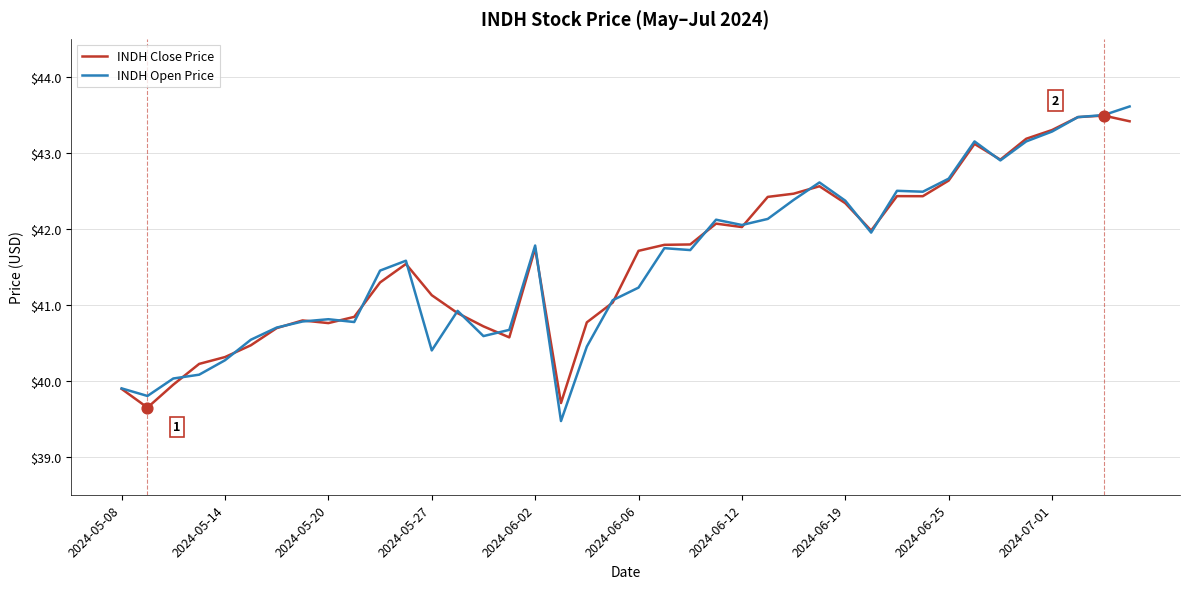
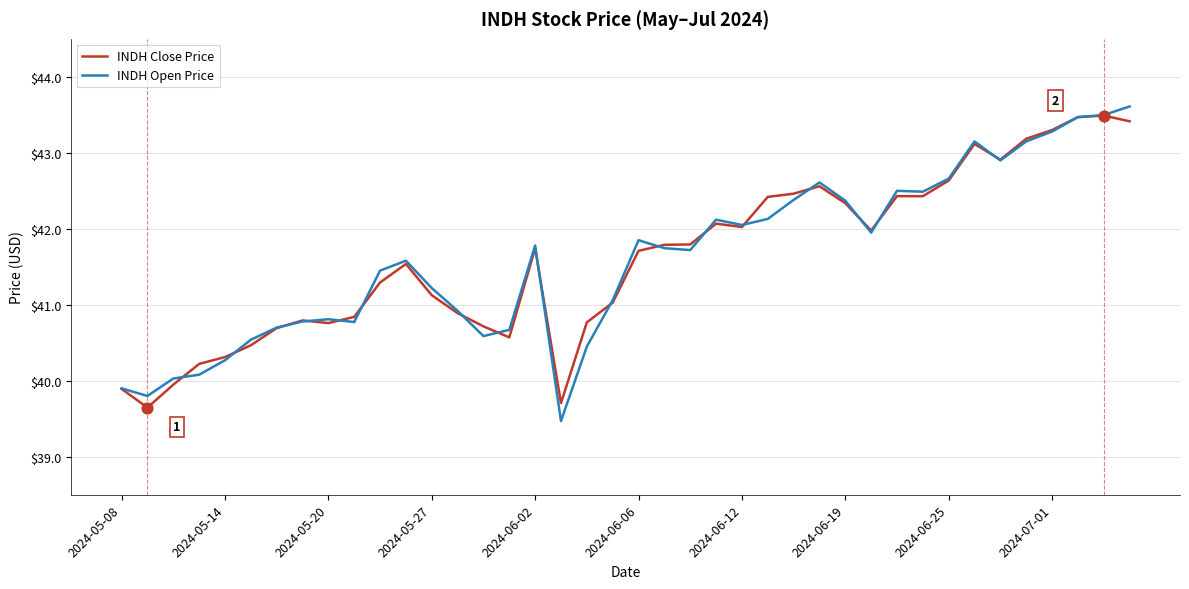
  {
    "INDH Open Price": {
      "2024-05-14": "$40.3",
      "2024-05-20": "$40.8",
-     "2024-05-27": "$40.4",
+     "2024-05-27": "$41.2",
      "2024-06-02": "$41.8",
-     "2024-06-06": "$41.2"
+     "2024-06-06": "$41.8"
    }
  }
